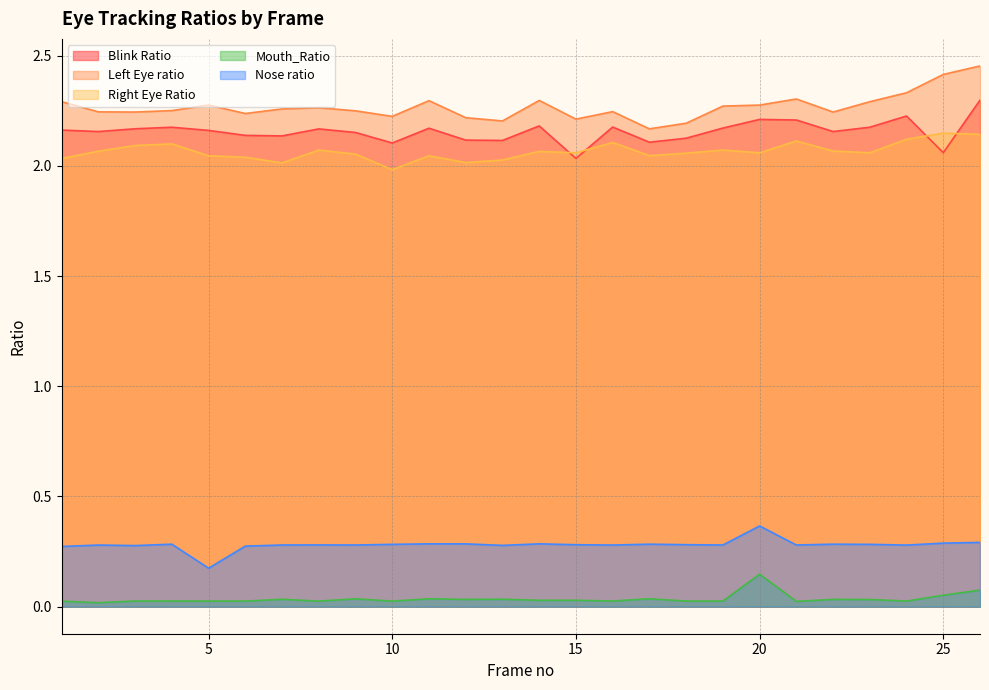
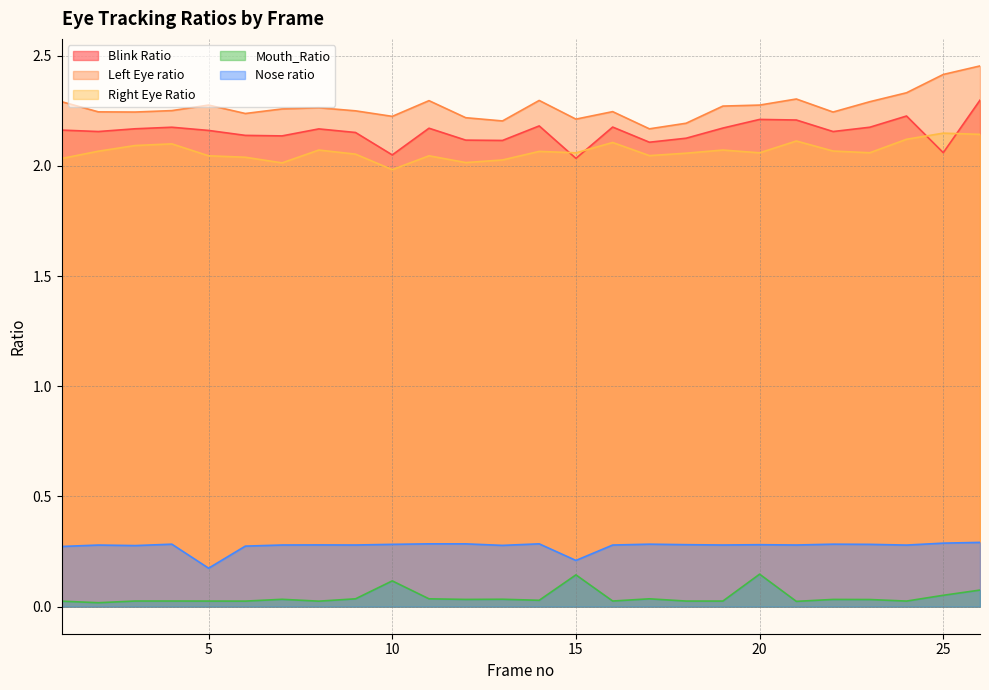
  {
    "Blink Ratio": {
      "5": 2.16,
-     "10": 2.10,
+     "10": 2.05,
      "15": 2.03,
      "20": 2.21,
      "25": 2.06
    },
    "Mouth_Ratio": {
      "5": 0.03,
-     "10": 0.03,
-     "15": 0.03,
+     "10": 0.12,
+     "15": 0.14,
      "20": 0.15,
      "25": 0.05
    },
    "Nose ratio": {
      "5": 0.17,
      "10": 0.28,
-     "15": 0.28,
-     "20": 0.37,
+     "15": 0.21,
+     "20": 0.28,
      "25": 0.29
    }
  }
